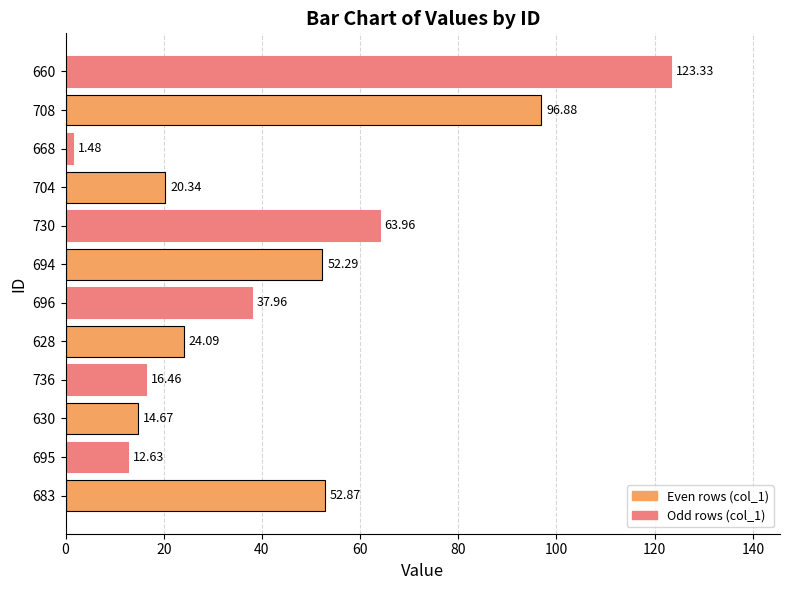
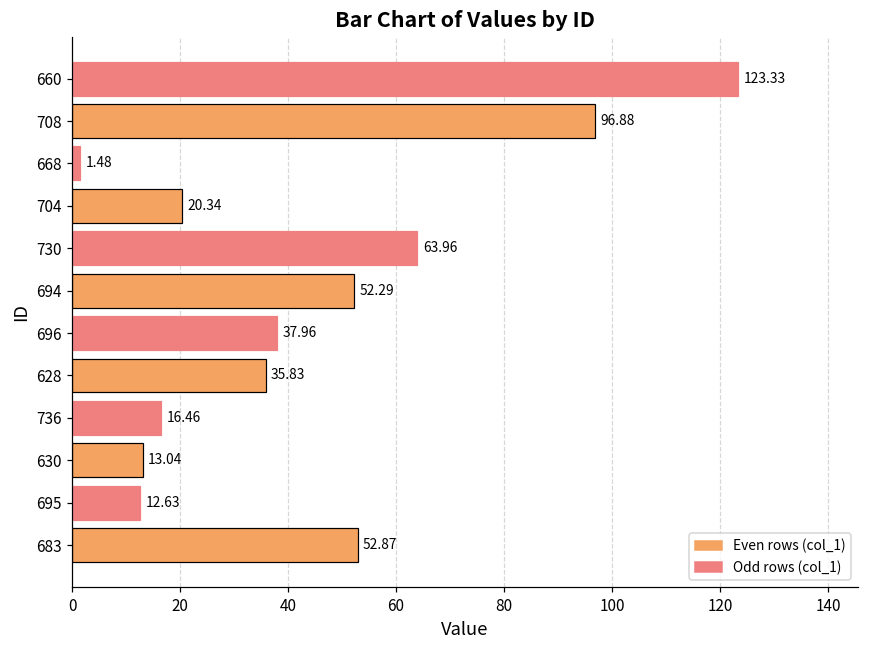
  {
    "660": 123.33,
    "708": 96.88,
    "668": 1.48,
    "704": 20.34,
    "730": 63.96,
    "694": 52.29,
    "696": 37.96,
-   "628": 24.09,
+   "628": 35.83,
    "736": 16.46,
-   "630": 14.67,
+   "630": 13.04,
    "695": 12.63,
    "683": 52.87
  }
